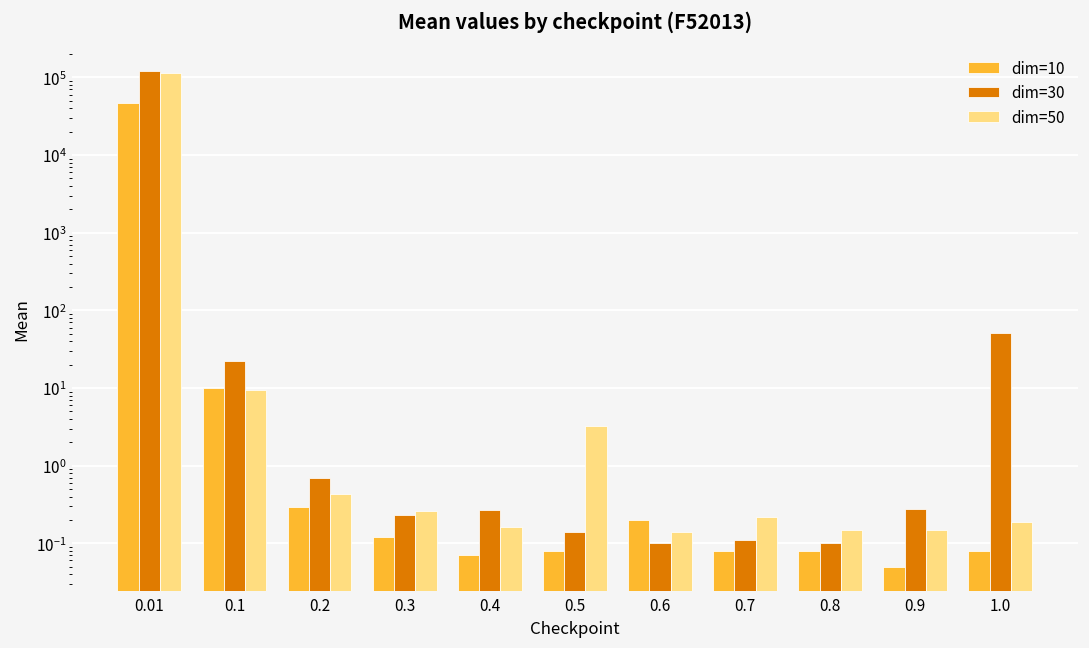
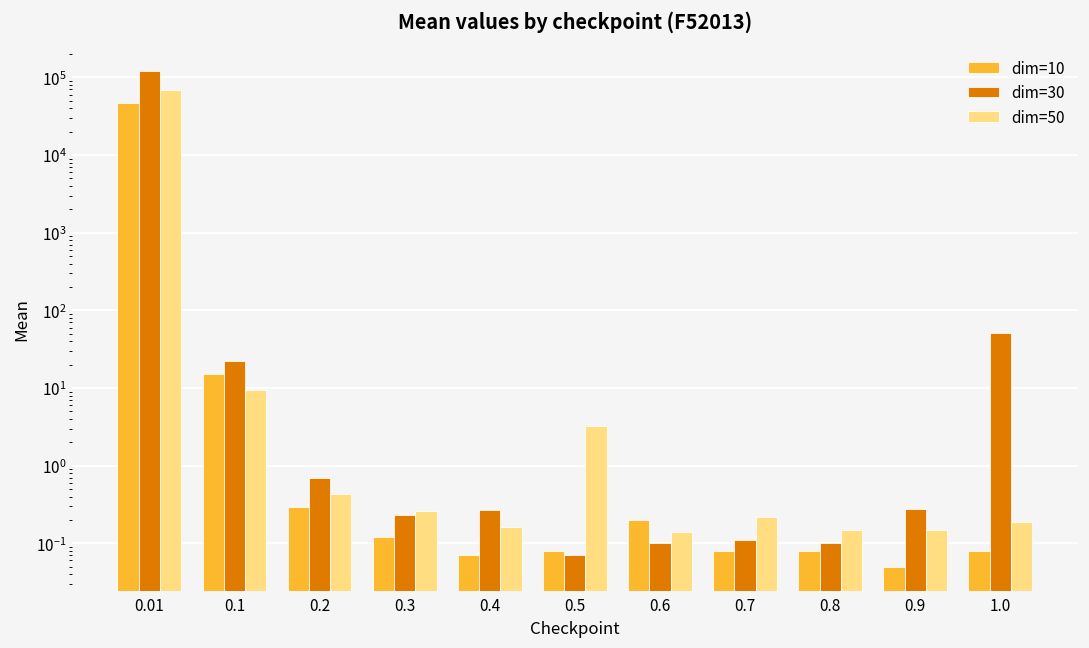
  {
    "dim=10": {
      "0.01": 50000,
-     "0.1": 10,
+     "0.1": 15,
      "0.2": 0.29,
      "0.3": 0.12,
      "0.4": 0.07,
      "0.5": 0.08,
      "0.6": 0.20,
      "0.7": 0.08,
      "0.8": 0.08,
      "0.9": 0.05,
      "1.0": 0.08
    },
    "dim=30": {
      "0.01": 120000,
      "0.1": 22,
      "0.2": 0.7,
      "0.3": 0.23,
      "0.4": 0.27,
-     "0.5": 0.14,
+     "0.5": 0.07,
      "0.6": 0.10,
      "0.7": 0.11,
      "0.8": 0.10,
      "0.9": 0.28,
      "1.0": 50
    },
    "dim=50": {
-     "0.01": 120000,
+     "0.01": 70000,
      "0.1": 9,
      "0.2": 0.4,
      "0.3": 0.26,
      "0.4": 0.16,
      "0.5": 3,
      "0.6": 0.14,
      "0.7": 0.22,
      "0.8": 0.15,
      "0.9": 0.15,
      "1.0": 0.19
    }
  }
